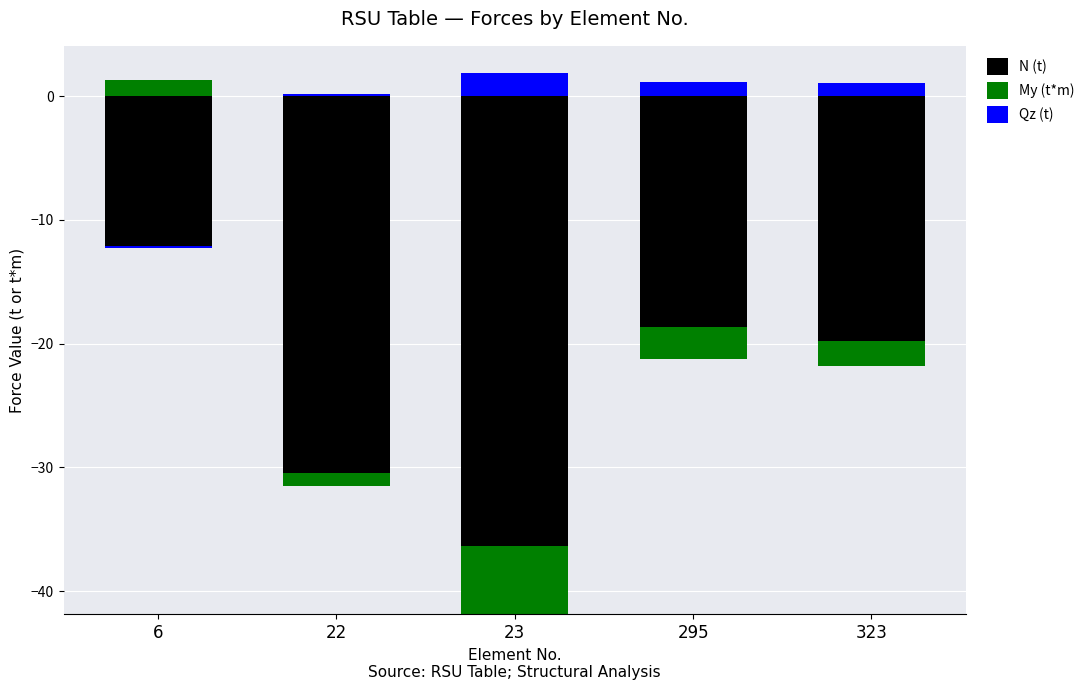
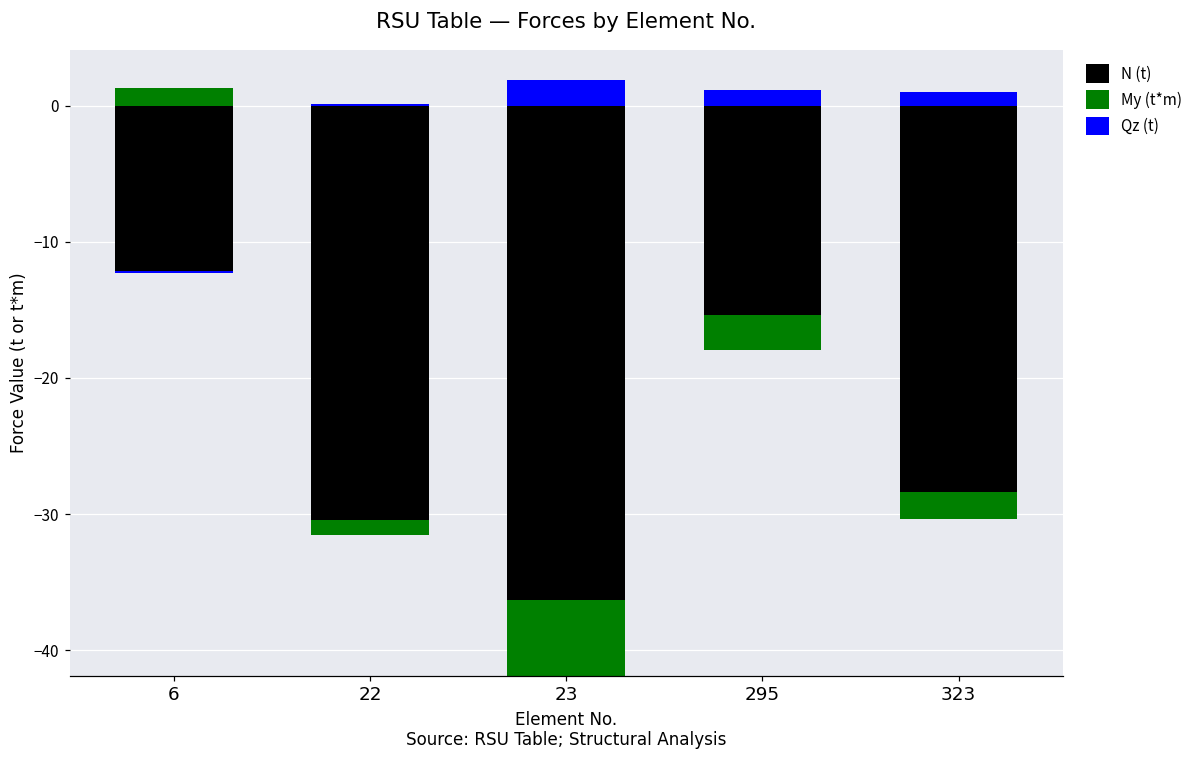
  {
    "N (t)": {
      "6": -12.1,
      "22": -30.4,
      "23": -36.3,
-     "295": -18.7,
-     "323": -19.8
+     "295": -15.4,
+     "323": -28.4
    }
  }
